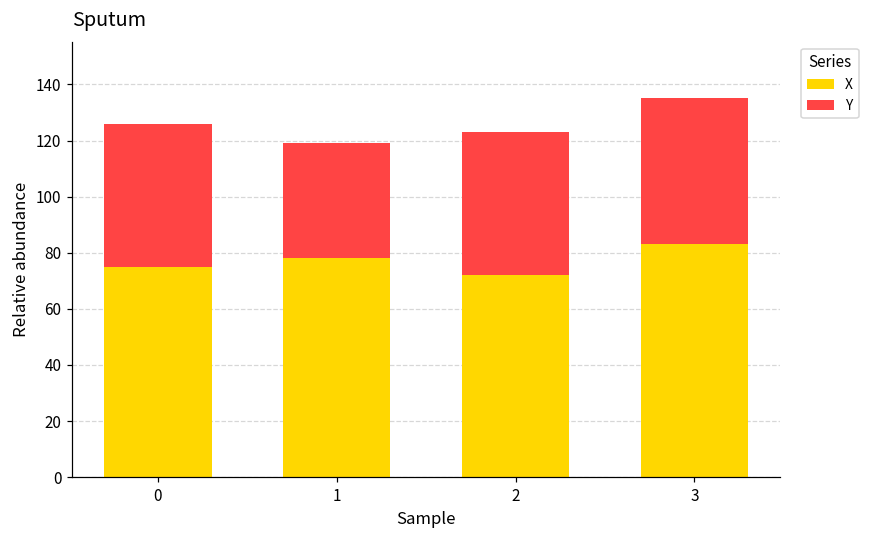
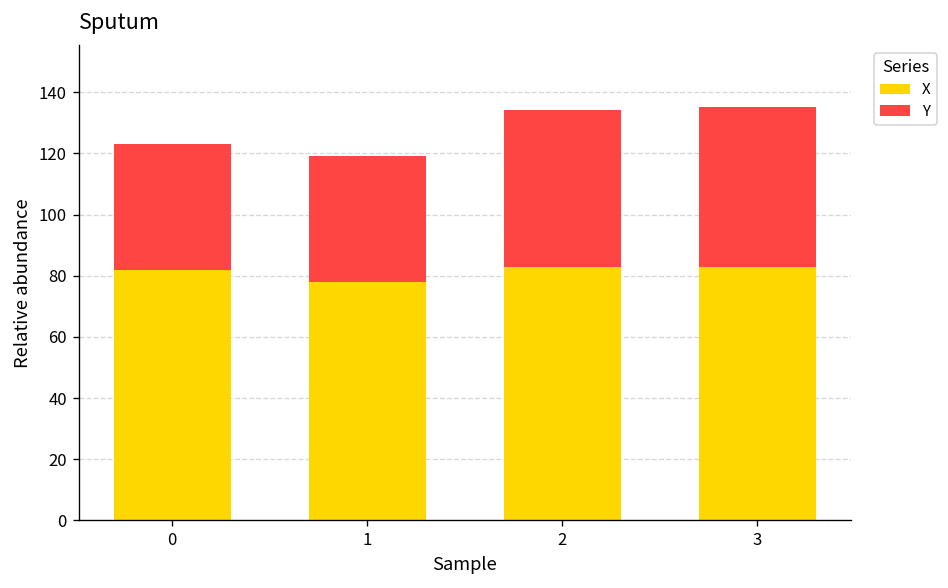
  {
    "X": {
-     "0": 75,
+     "0": 82,
      "1": 78,
-     "2": 72,
+     "2": 83,
      "3": 83
    },
    "Y": {
-     "0": 51,
+     "0": 41,
      "1": 41,
      "2": 51,
      "3": 52
    }
  }
